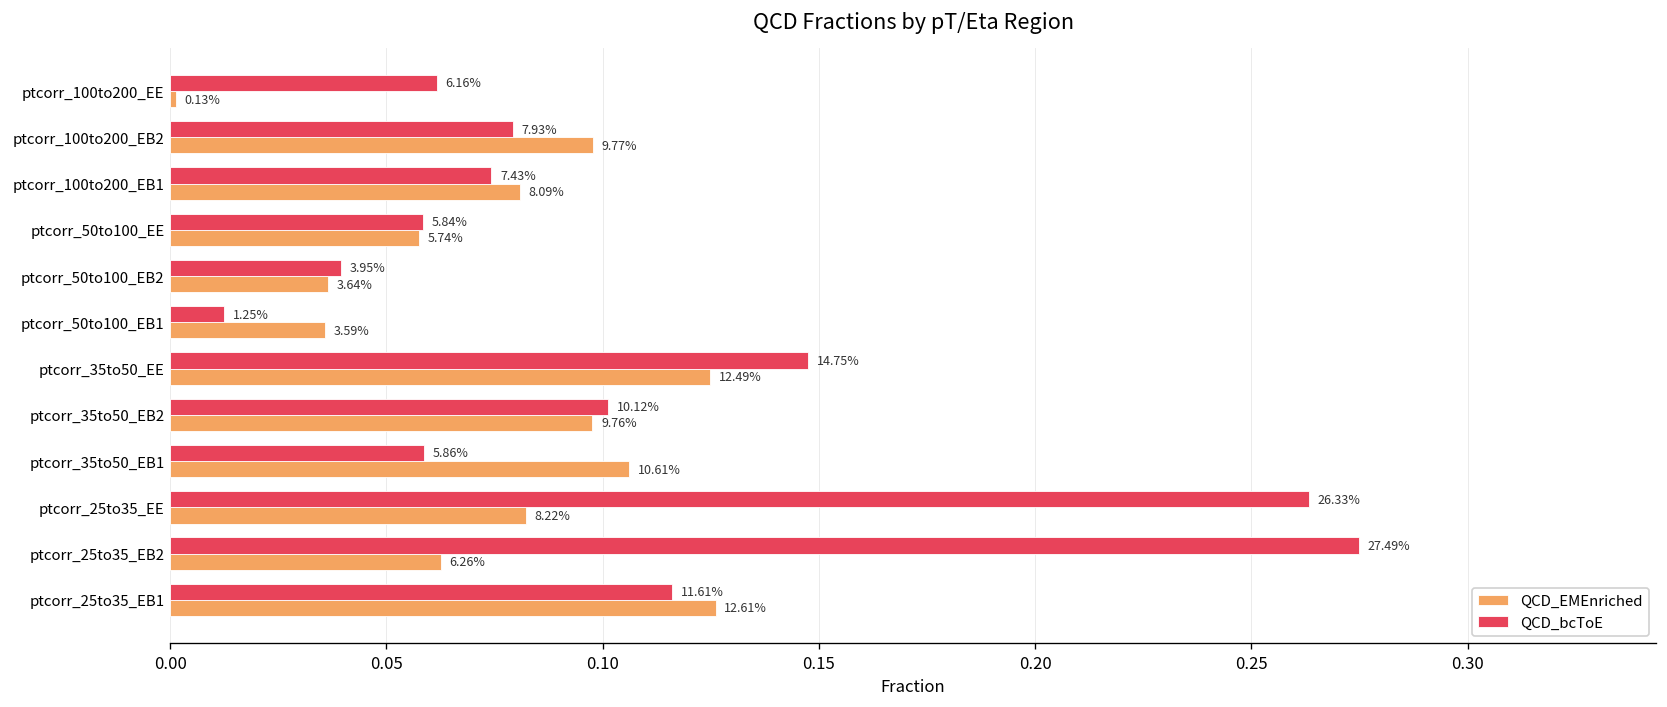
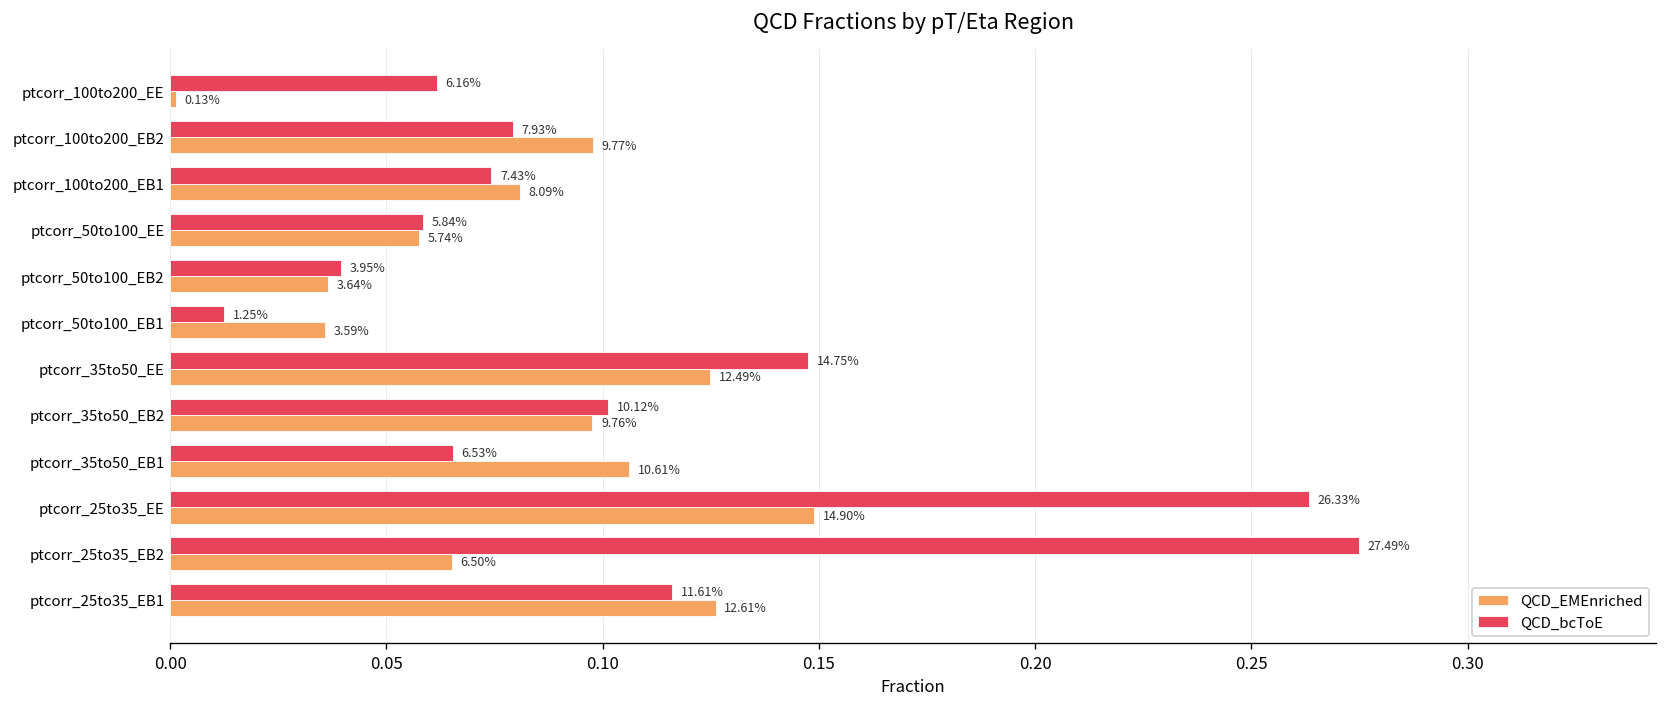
  {
    "QCD_EMEnriched": {
      "ptcorr_100to200_EE": "0.13%",
      "ptcorr_100to200_EB2": "9.77%",
      "ptcorr_100to200_EB1": "8.09%",
      "ptcorr_50to100_EE": "5.74%",
      "ptcorr_50to100_EB2": "3.64%",
      "ptcorr_50to100_EB1": "3.59%",
      "ptcorr_35to50_EE": "12.49%",
      "ptcorr_35to50_EB2": "9.76%",
      "ptcorr_35to50_EB1": "10.61%",
-     "ptcorr_25to35_EE": "8.22%",
-     "ptcorr_25to35_EB2": "6.26%",
+     "ptcorr_25to35_EE": "14.90%",
+     "ptcorr_25to35_EB2": "6.50%",
      "ptcorr_25to35_EB1": "12.61%"
    },
    "QCD_bcToE": {
      "ptcorr_100to200_EE": "6.16%",
      "ptcorr_100to200_EB2": "7.93%",
      "ptcorr_100to200_EB1": "7.43%",
      "ptcorr_50to100_EE": "5.84%",
      "ptcorr_50to100_EB2": "3.95%",
      "ptcorr_50to100_EB1": "1.25%",
      "ptcorr_35to50_EE": "14.75%",
      "ptcorr_35to50_EB2": "10.12%",
-     "ptcorr_35to50_EB1": "5.86%",
+     "ptcorr_35to50_EB1": "6.53%",
      "ptcorr_25to35_EE": "26.33%",
      "ptcorr_25to35_EB2": "27.49%",
      "ptcorr_25to35_EB1": "11.61%"
    }
  }
